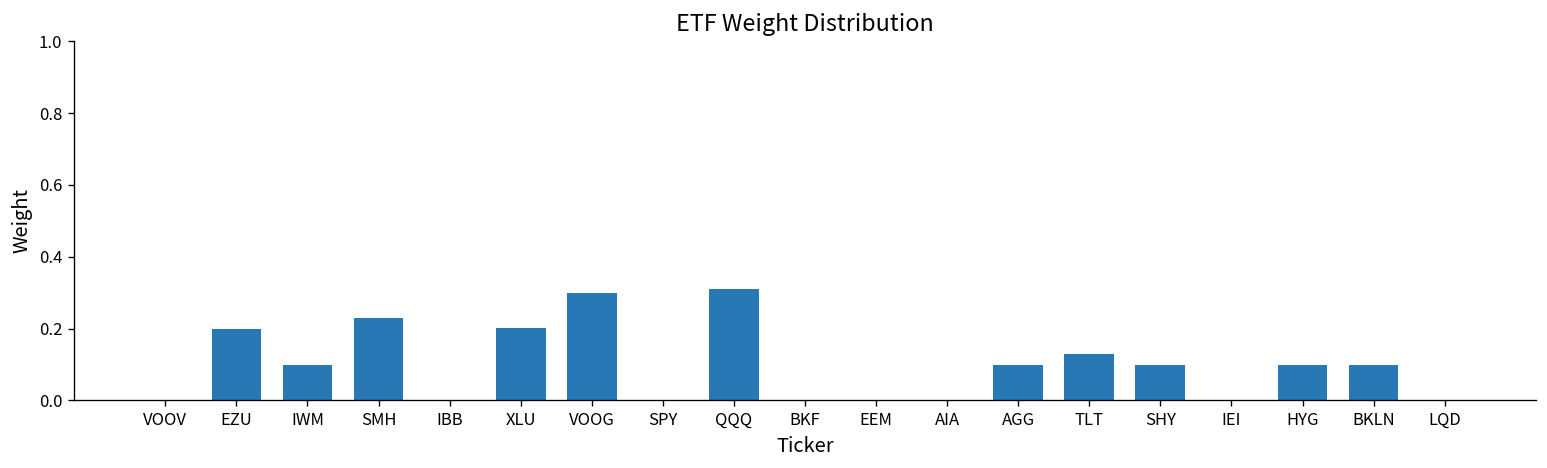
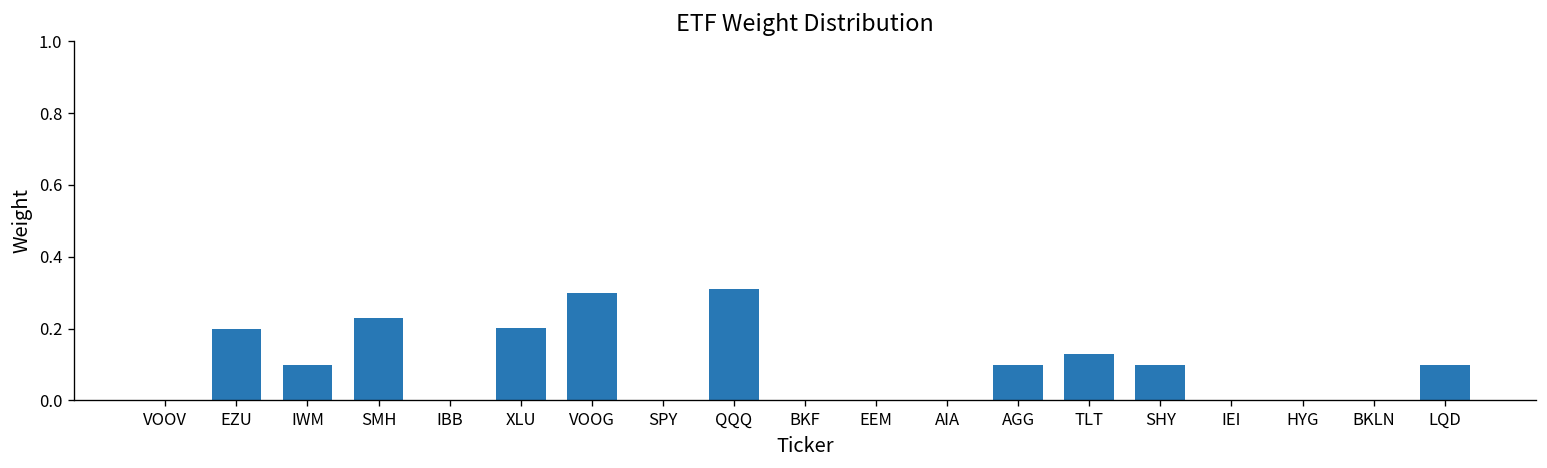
  {
    "VOOV": 0.0,
    "EZU": 0.2,
    "IWM": 0.1,
    "SMH": 0.23,
    "IBB": 0.0,
    "XLU": 0.2,
    "VOOG": 0.3,
    "SPY": 0.0,
    "QQQ": 0.31,
    "BKF": 0.0,
    "EEM": 0.0,
    "AIA": 0.0,
    "AGG": 0.1,
    "TLT": 0.13,
    "SHY": 0.1,
    "IEI": 0.0,
-   "HYG": 0.1,
-   "BKLN": 0.1,
-   "LQD": 0.0
+   "HYG": 0.0,
+   "BKLN": 0.0,
+   "LQD": 0.1
  }
